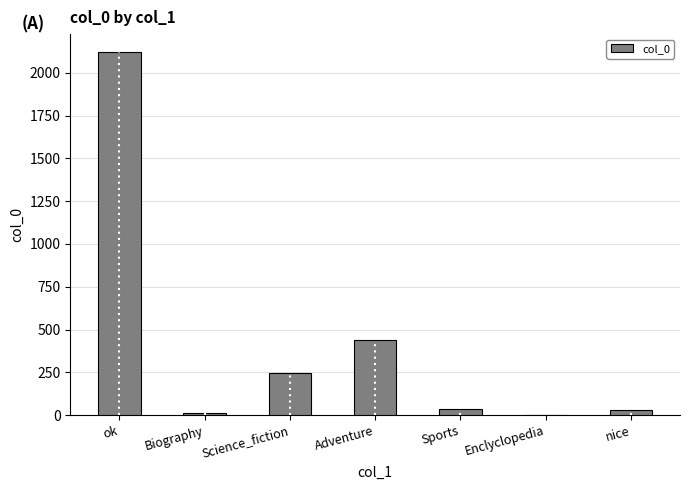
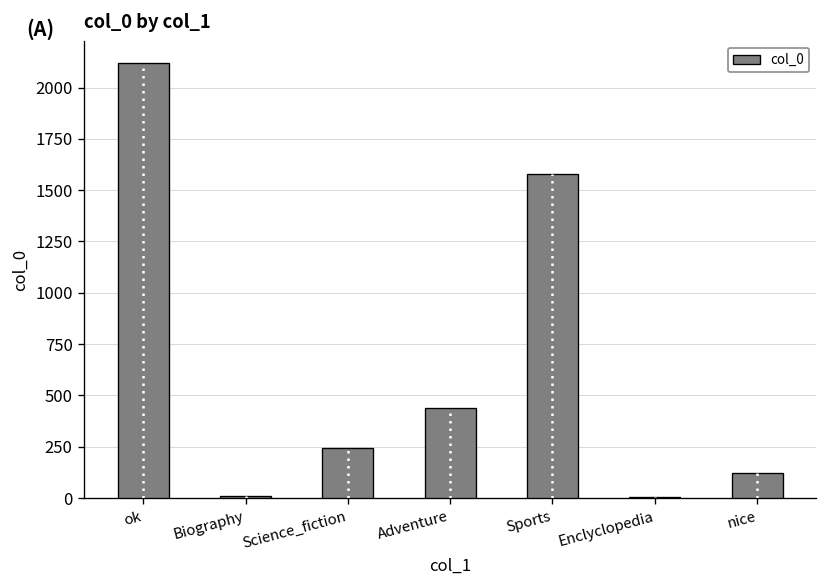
  {
    "col_0": {
      "ok": 2120,
      "Science_fiction": 250,
      "Adventure": 440,
-     "Sports": 30,
-     "nice": 30
+     "Sports": 1580,
+     "nice": 120
    }
  }
